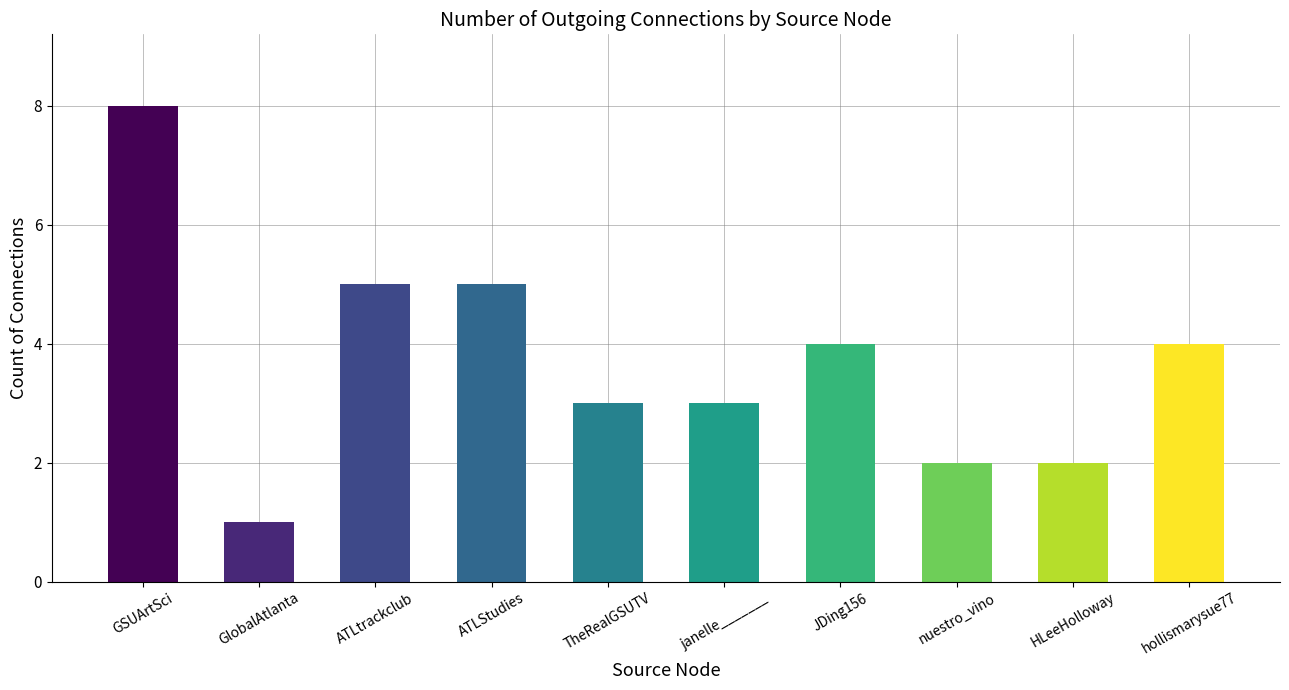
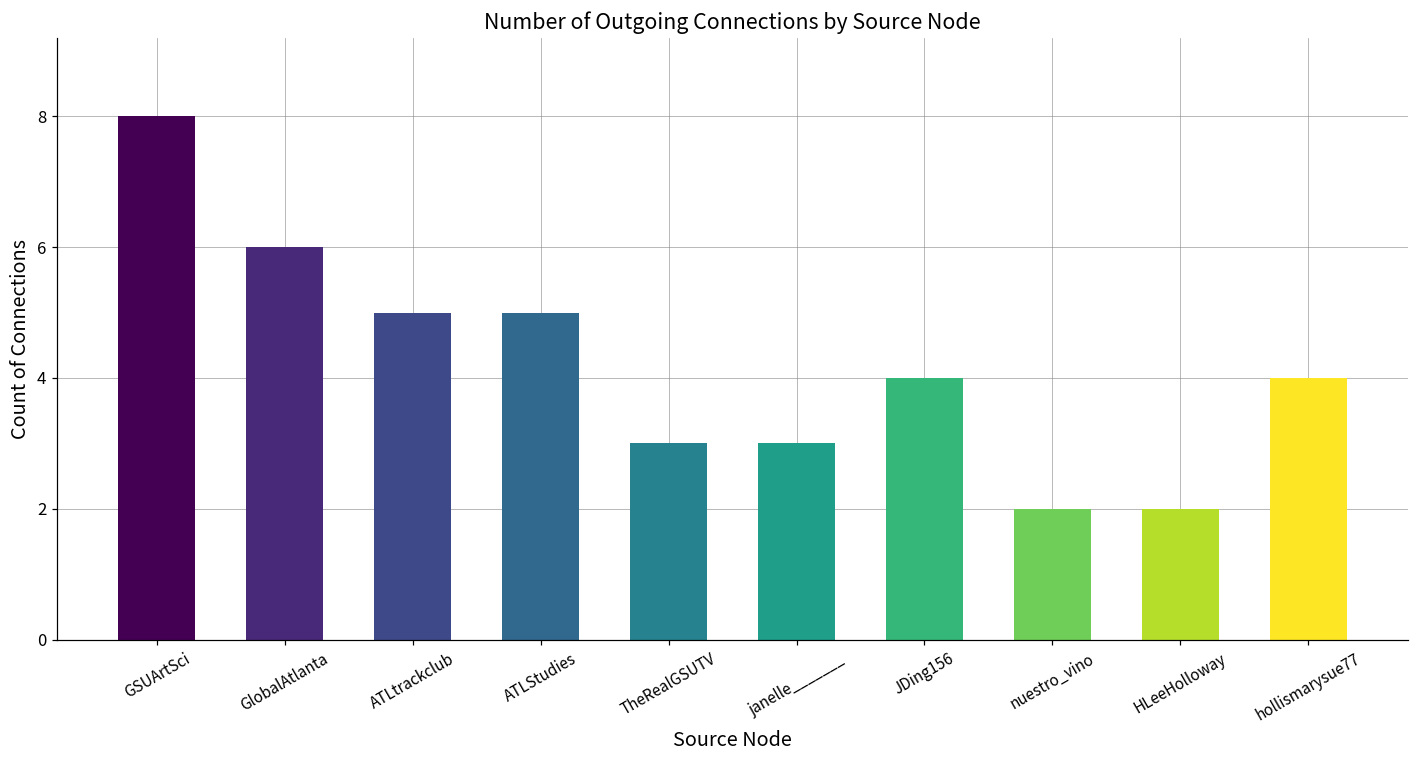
  {
    "GSUArtSci": 8,
-   "GlobalAtlanta": 1,
+   "GlobalAtlanta": 6,
    "ATLtrackclub": 5,
    "ATLStudies": 5,
    "TheRealGSUTV": 3,
    "janelle_______": 3,
    "JDing156": 4,
    "nuestro_vino": 2,
    "HLeeHolloway": 2,
    "hollismarysue77": 4
  }
